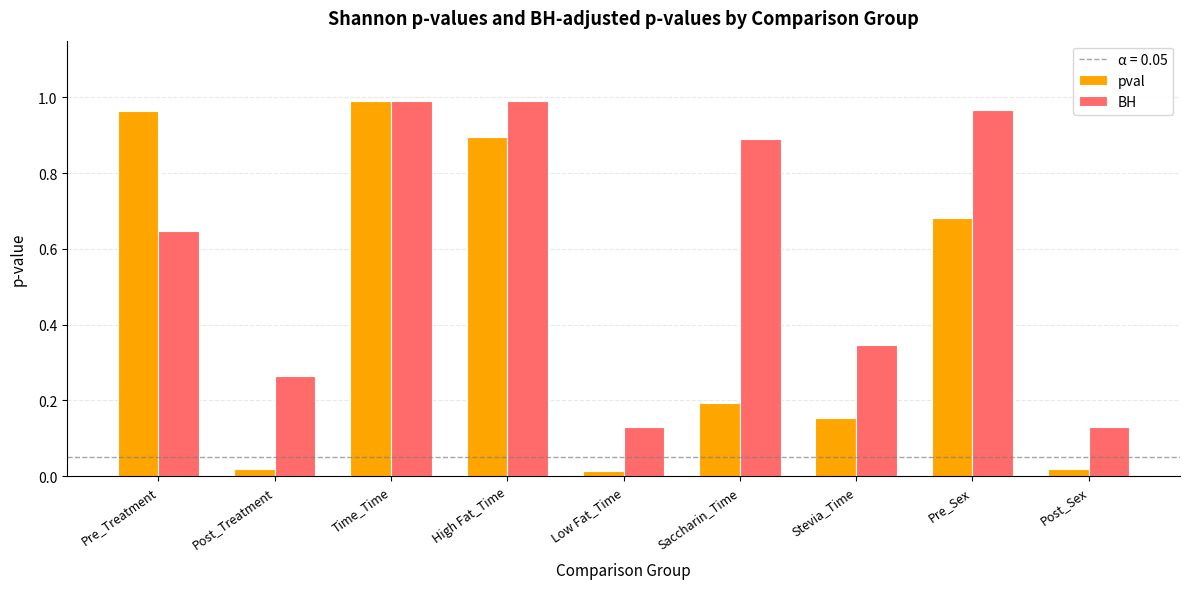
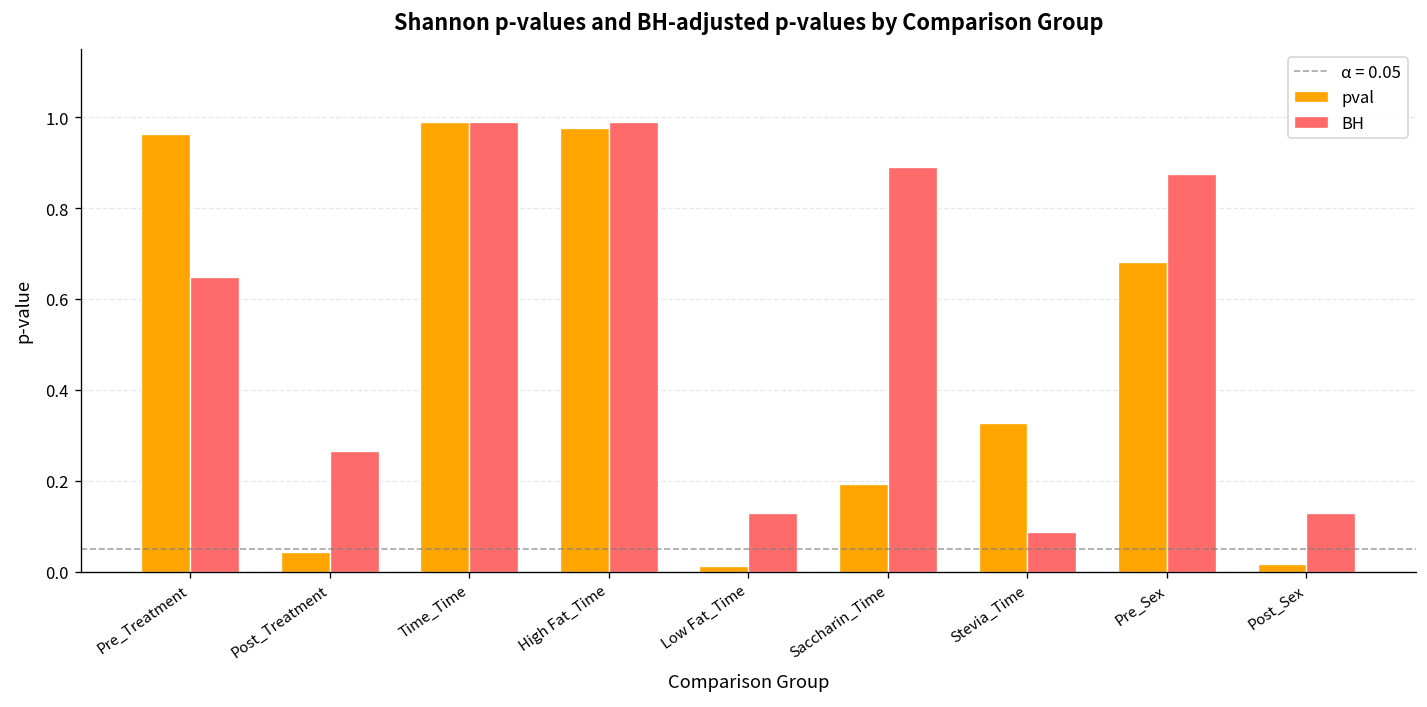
  {
    "pval": {
      "Pre_Treatment": 0.96,
-     "Post_Treatment": 0.02,
+     "Post_Treatment": 0.04,
      "Time_Time": 0.99,
-     "High Fat_Time": 0.90,
+     "High Fat_Time": 0.98,
      "Low Fat_Time": 0.01,
      "Saccharin_Time": 0.19,
-     "Stevia_Time": 0.15,
+     "Stevia_Time": 0.33,
      "Pre_Sex": 0.68,
      "Post_Sex": 0.02
    },
    "BH": {
      "Pre_Treatment": 0.65,
      "Post_Treatment": 0.27,
      "Time_Time": 0.99,
      "High Fat_Time": 0.99,
      "Low Fat_Time": 0.13,
      "Saccharin_Time": 0.89,
-     "Stevia_Time": 0.35,
-     "Pre_Sex": 0.97,
+     "Stevia_Time": 0.09,
+     "Pre_Sex": 0.88,
      "Post_Sex": 0.13
    }
  }
